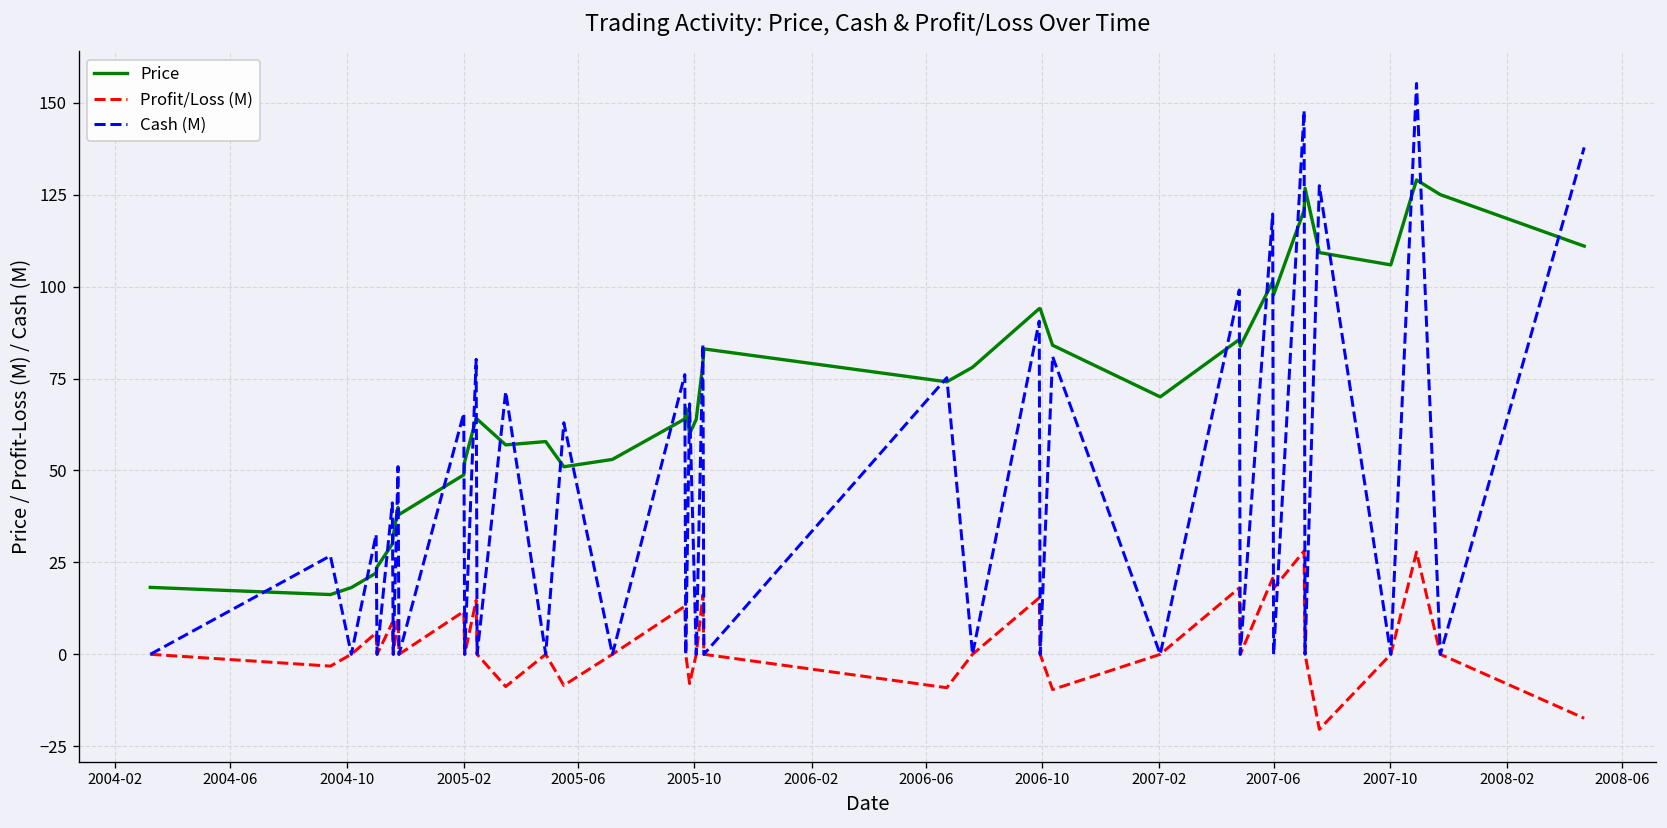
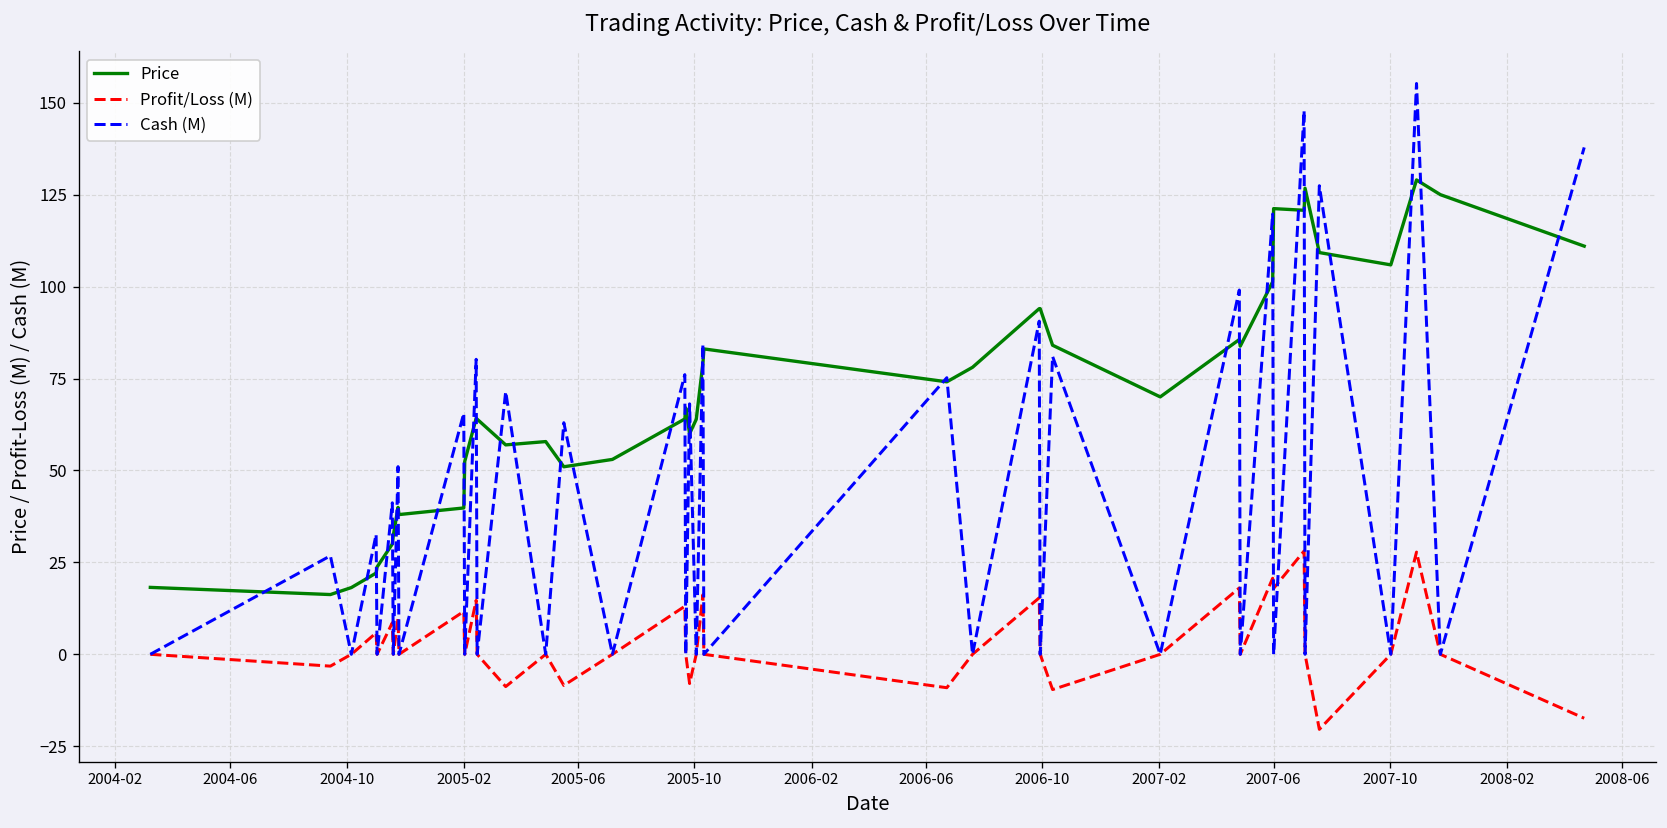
  {
    "Price": {
-     "2005-02": 49,
-     "2007-06": 98
+     "2005-02": 40,
+     "2007-06": 121
    },
    "Profit/Loss (M)": {
      "2005-02": 12,
      "2007-06": 18
    },
    "Cash (M)": {
      "2005-02": 66,
      "2007-06": 0
    }
  }
